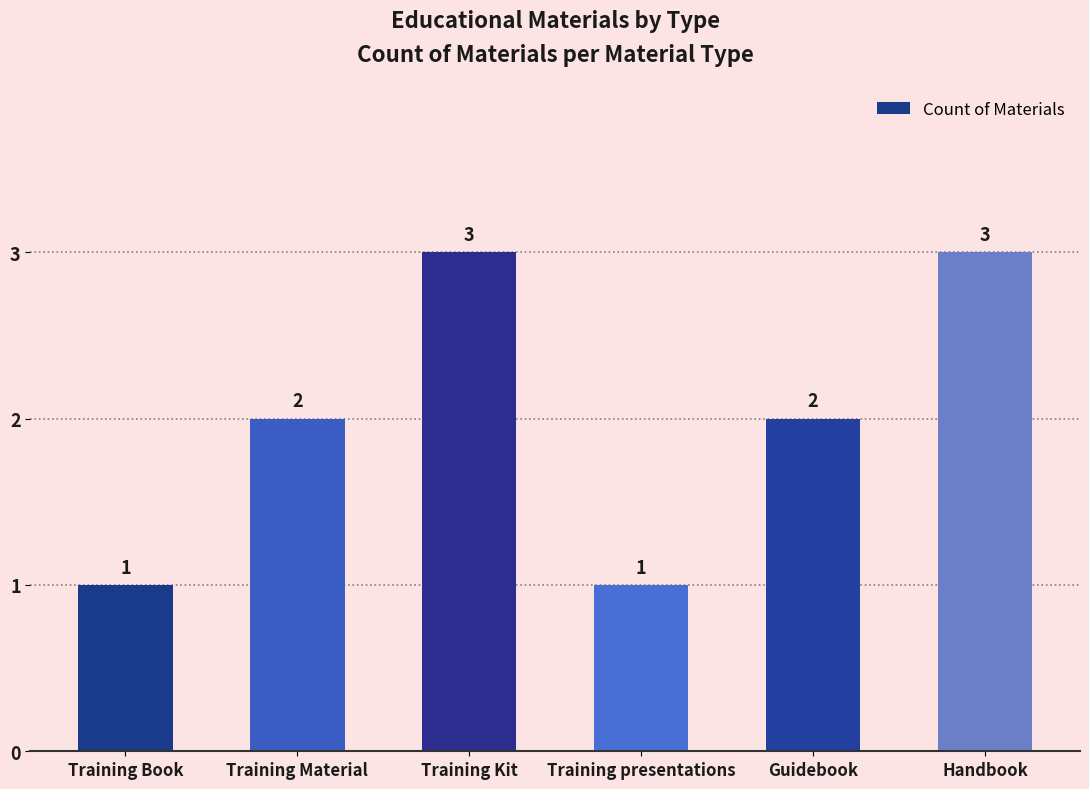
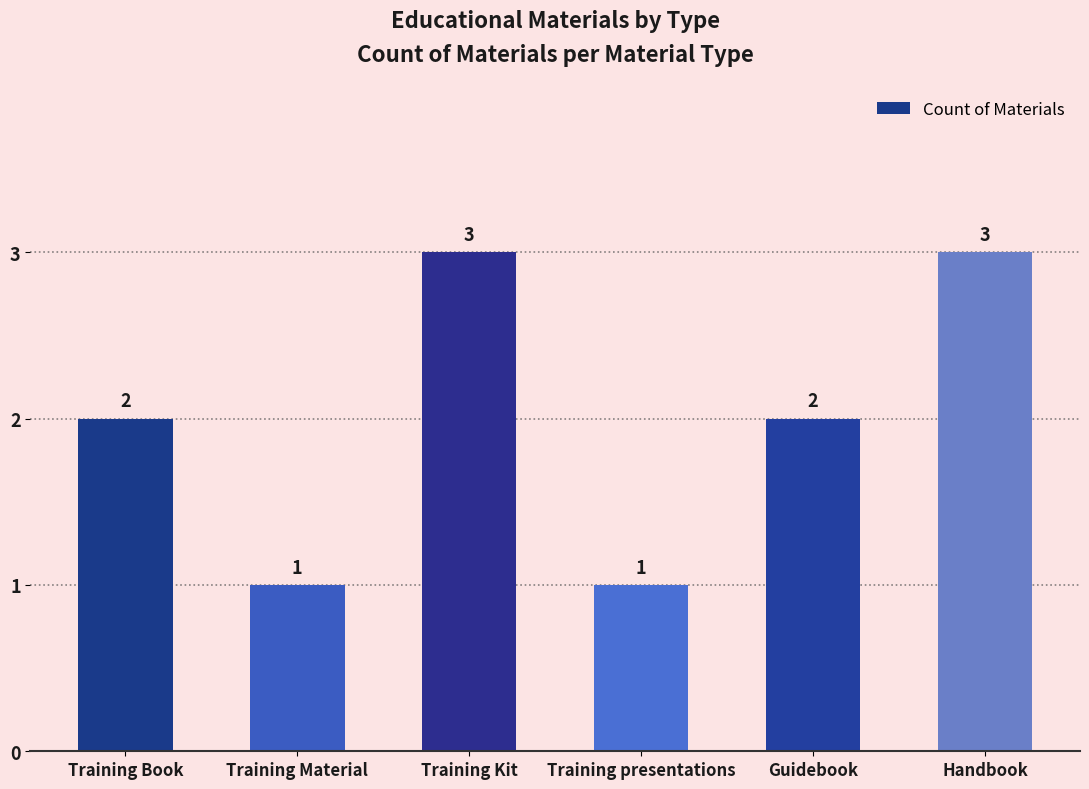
  {
-   "Training Book": 1,
-   "Training Material": 2,
+   "Training Book": 2,
+   "Training Material": 1,
    "Training Kit": 3,
    "Training presentations": 1,
    "Guidebook": 2,
    "Handbook": 3
  }
